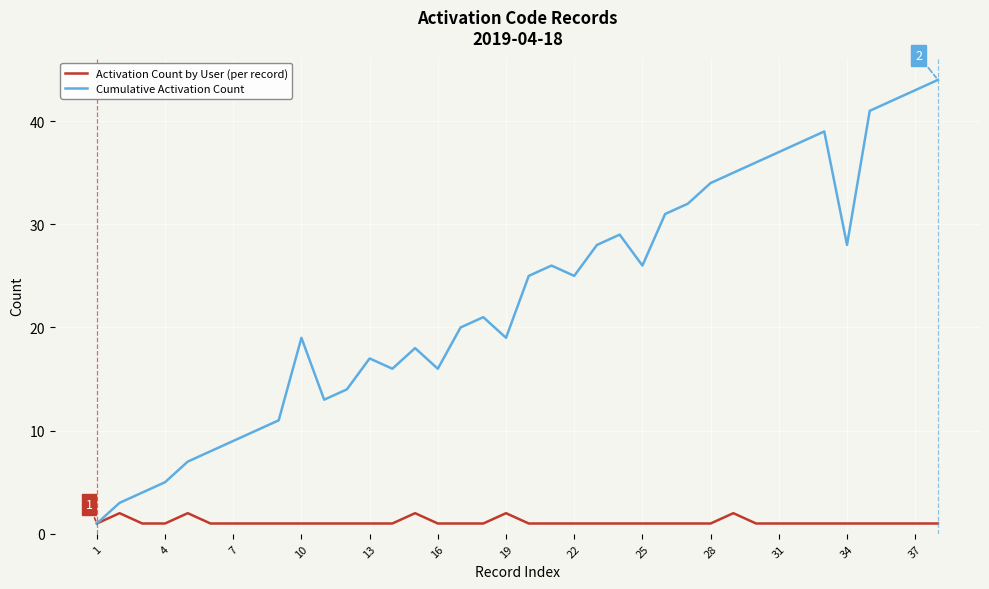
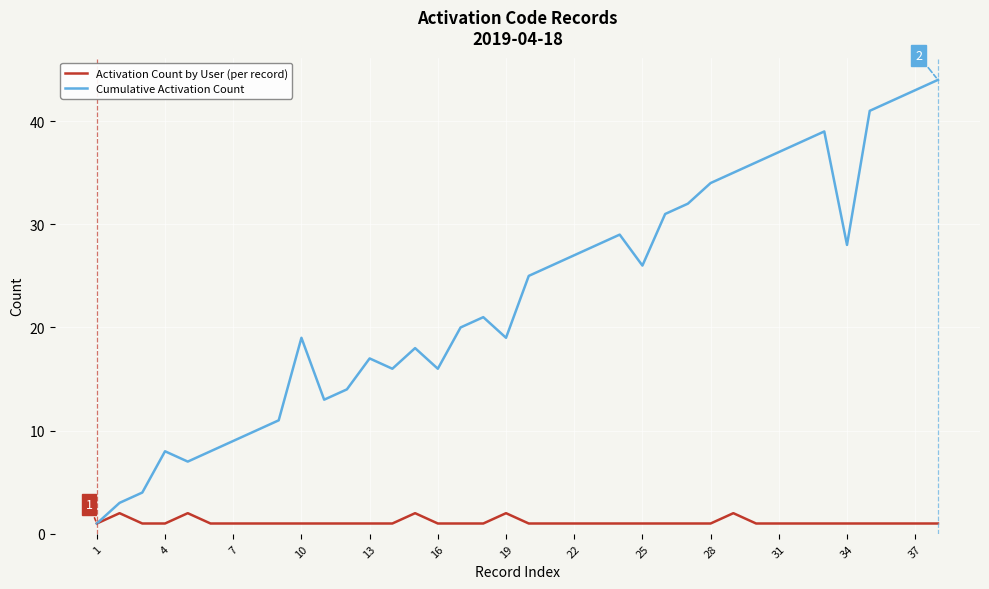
  {
    "Activation Count by User (per record)": {
      "4": 1,
      "7": 1,
      "10": 1,
      "13": 1,
      "16": 1,
      "19": 2,
      "22": 1,
      "25": 1,
      "28": 1,
      "31": 1,
      "34": 1,
      "37": 1
    },
    "Cumulative Activation Count": {
-     "4": 5,
+     "4": 8,
      "7": 9,
      "10": 19,
      "13": 17,
      "16": 16,
      "19": 19,
-     "22": 25,
+     "22": 27,
      "25": 26,
      "28": 34,
      "31": 37,
      "34": 28,
      "37": 43
    }
  }
